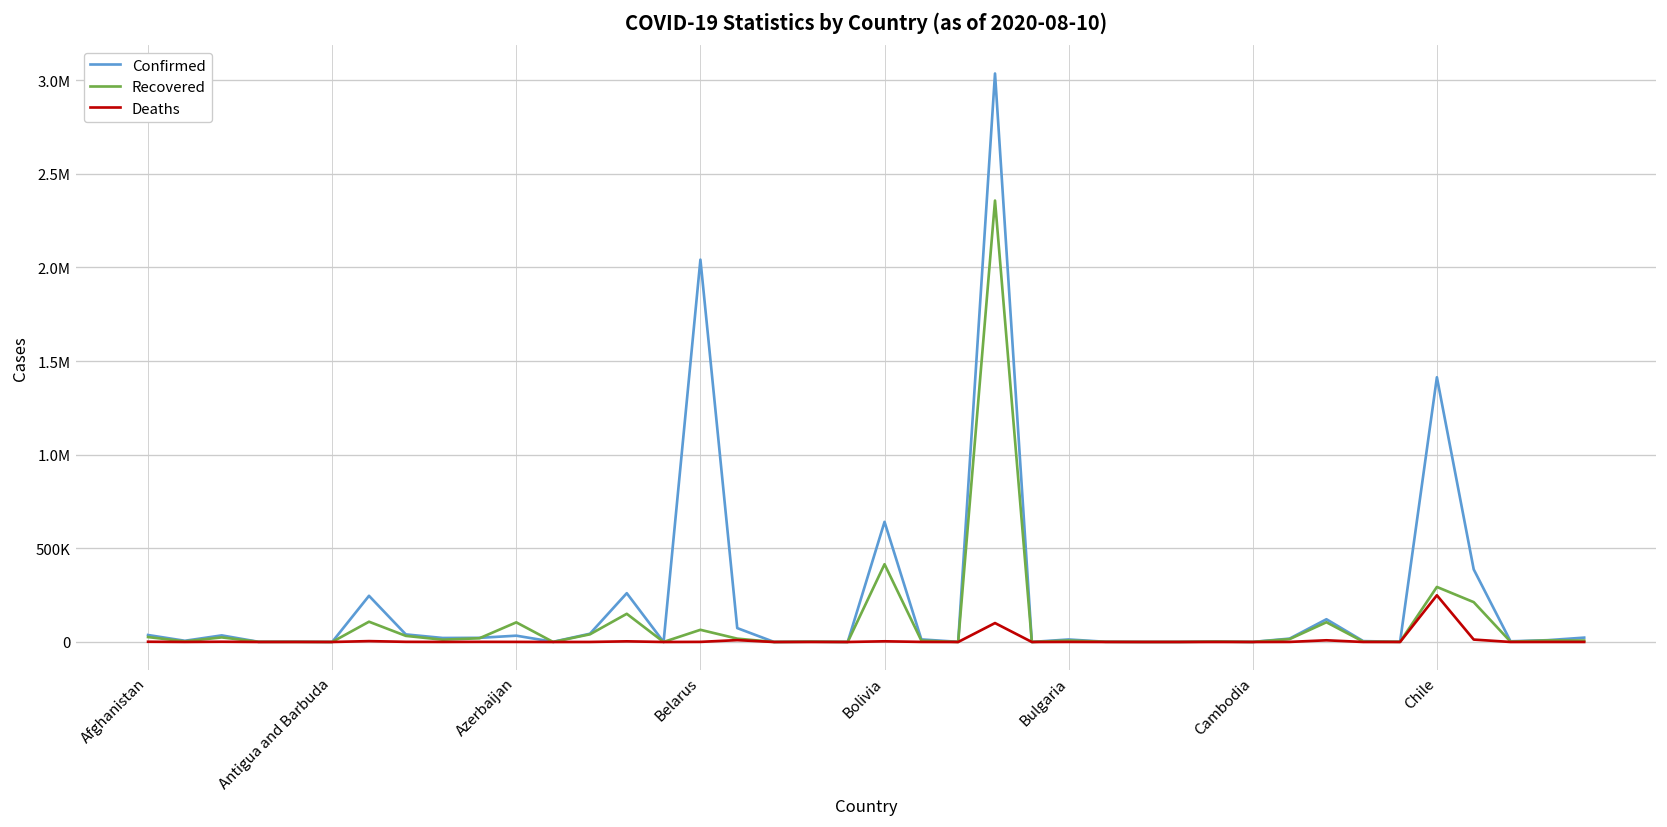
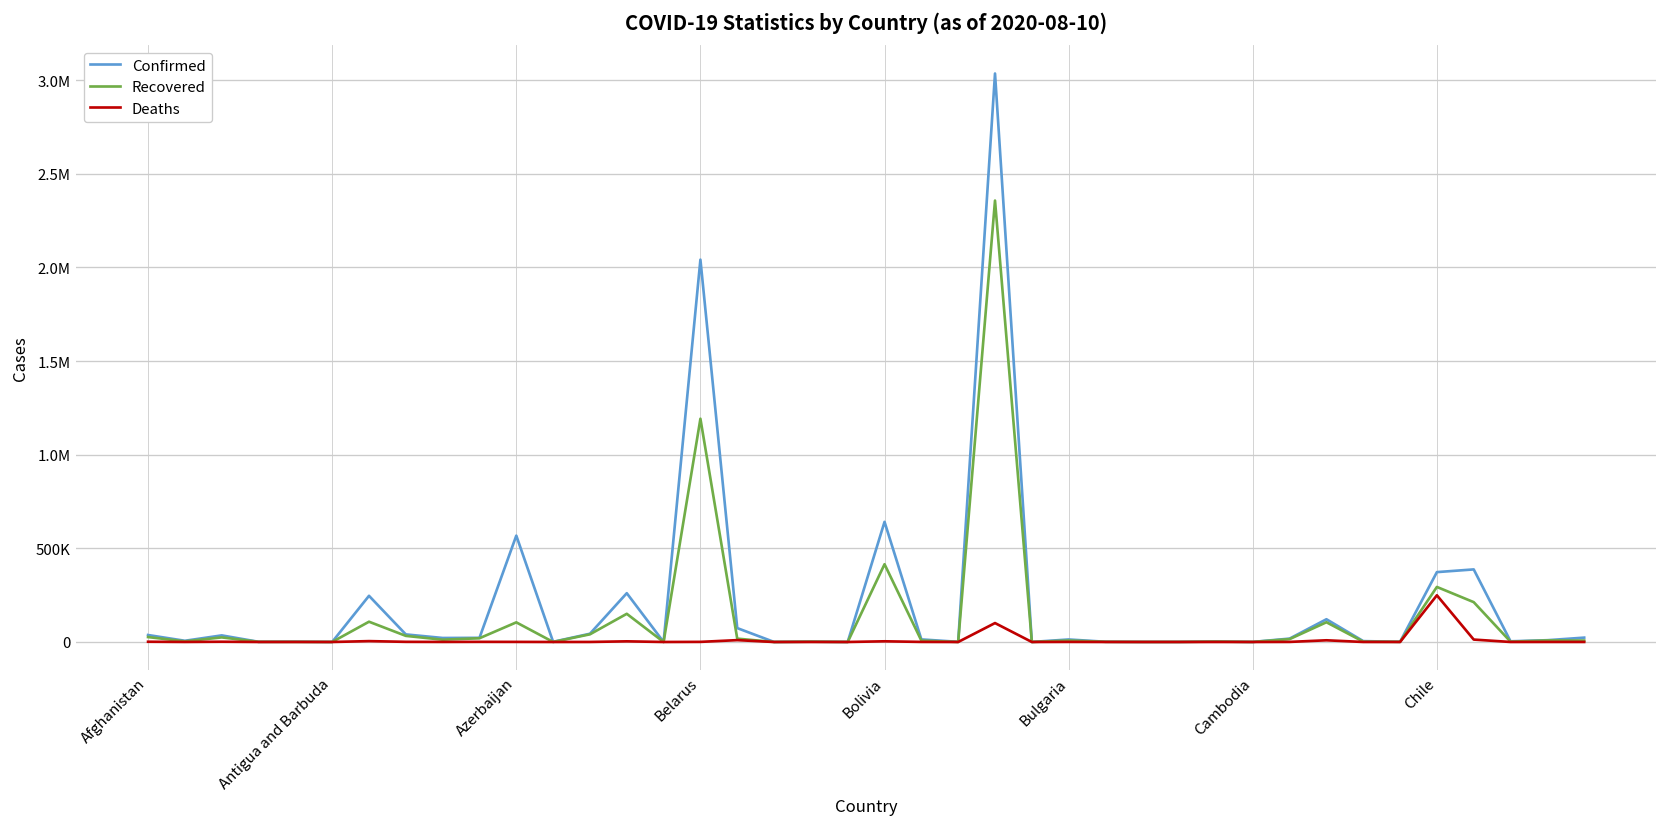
  {
    "Confirmed": {
-     "Azerbaijan": 30000,
+     "Azerbaijan": 570000,
      "Belarus": 2040000,
      "Bolivia": 640000,
-     "Chile": 1410000
+     "Chile": 370000
    },
    "Recovered": {
      "Azerbaijan": 100000,
-     "Belarus": 60000,
+     "Belarus": 1190000,
      "Bolivia": 420000,
      "Chile": 290000
    },
    "Deaths": {
      "Afghanistan": 0,
      "Azerbaijan": 0,
      "Belarus": 0,
      "Bolivia": 0,
      "Chile": 250000
    }
  }
